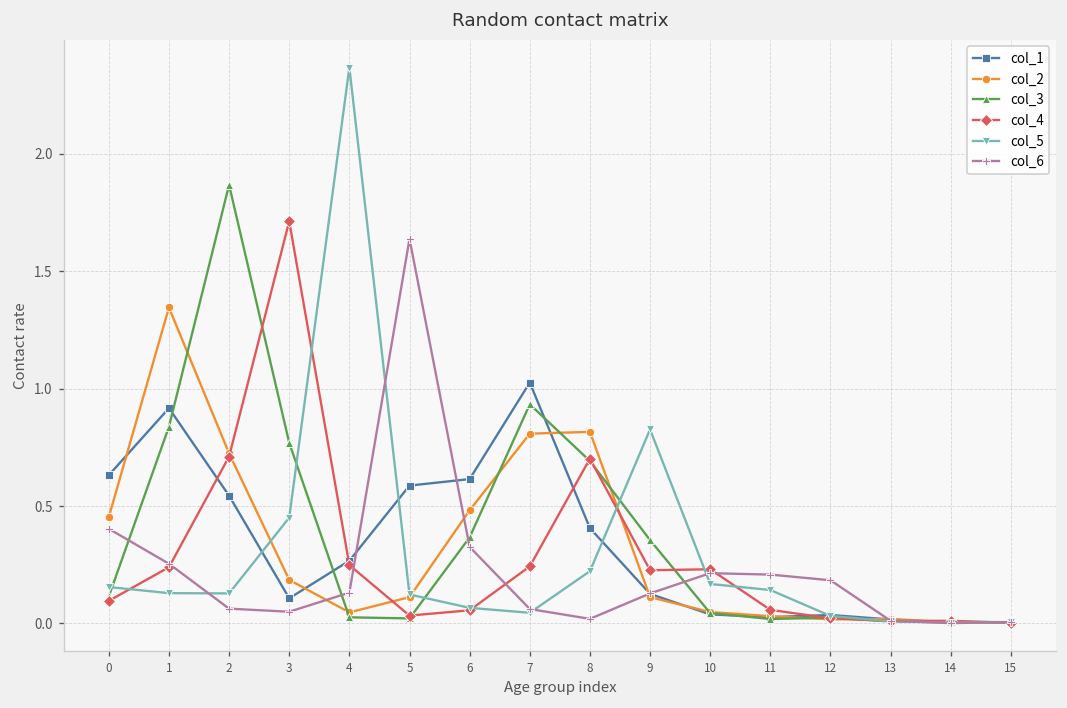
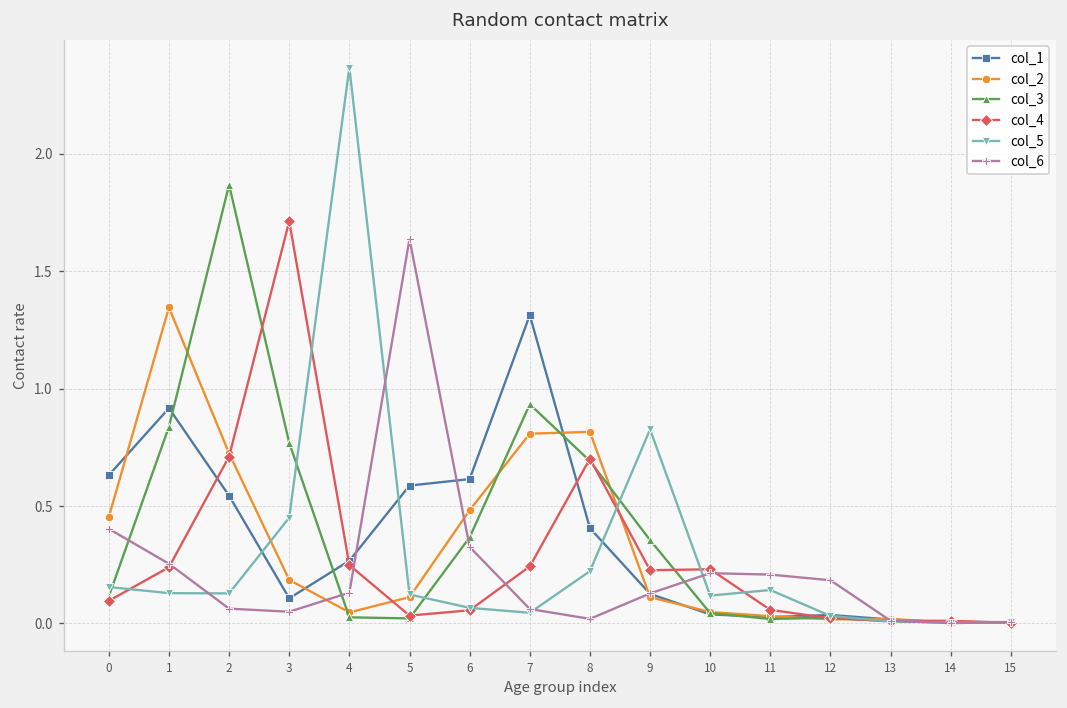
  {
    "col_1": {
      "0": 0.63,
      "1": 0.92,
      "2": 0.54,
      "3": 0.11,
      "4": 0.27,
      "5": 0.59,
      "6": 0.61,
-     "7": 1.03,
+     "7": 1.31,
      "8": 0.41
    },
    "col_2": {
      "0": 0.45,
      "1": 1.35,
      "2": 0.72,
      "3": 0.19,
      "4": 0.05,
      "6": 0.48,
      "7": 0.81,
      "8": 0.82,
      "9": 0.11
    },
    "col_3": {
      "0": 0.11,
      "1": 0.84,
      "2": 1.87,
      "3": 0.77,
      "4": 0.03,
      "6": 0.37,
      "7": 0.93,
      "9": 0.35
    },
    "col_4": {
      "0": 0.10,
      "1": 0.24,
      "2": 0.71,
      "3": 1.71,
      "4": 0.25,
      "7": 0.24,
      "9": 0.23,
      "10": 0.23,
      "11": 0.06
    },
    "col_5": {
      "0": 0.16,
      "1": 0.13,
      "2": 0.13,
      "3": 0.45,
      "4": 2.37,
      "7": 0.05,
      "8": 0.22,
      "9": 0.83,
-     "10": 0.17,
+     "10": 0.12,
      "11": 0.14
    },
    "col_6": {
      "0": 0.40,
      "1": 0.25,
      "2": 0.06,
      "3": 0.05,
      "4": 0.13,
      "5": 1.64,
      "6": 0.33,
      "7": 0.06,
      "8": 0.02,
      "10": 0.21,
      "11": 0.21,
      "12": 0.18
    }
  }
